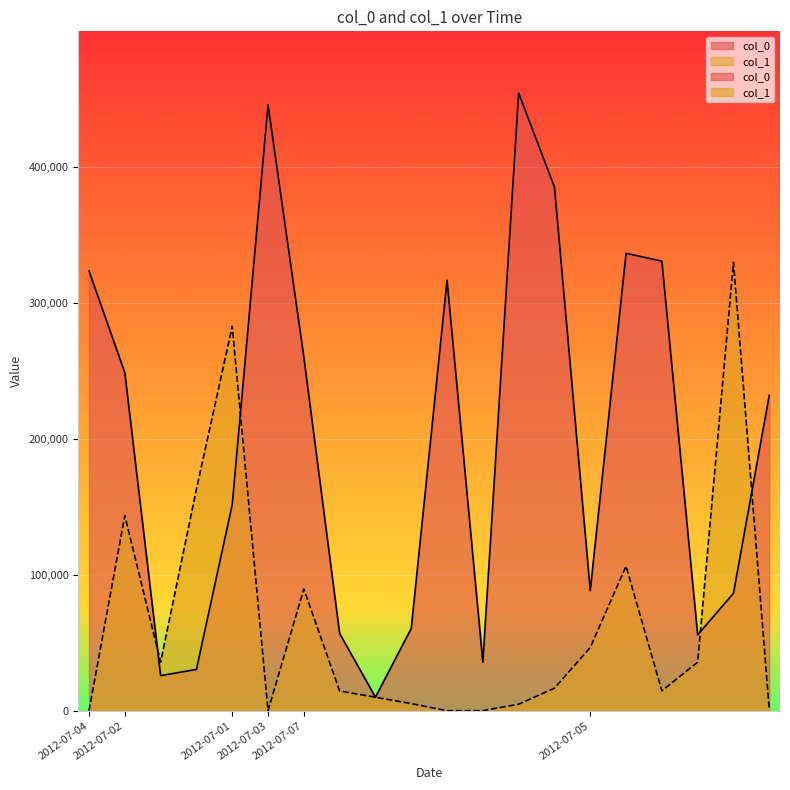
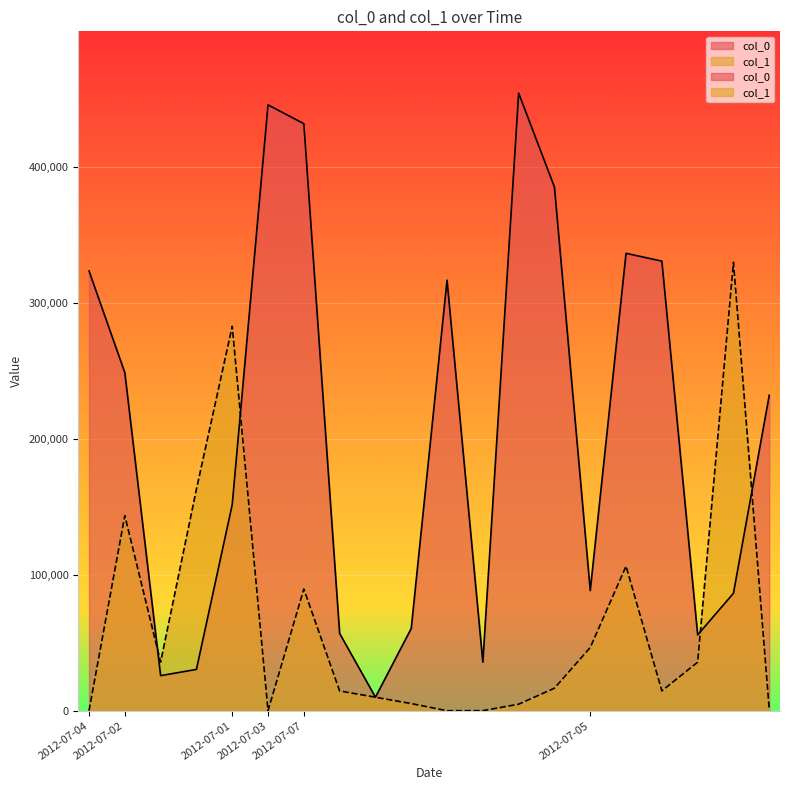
  {
    "col_0": {
      "2012-07-02": "249,000",
      "2012-07-01": "152,000",
-     "2012-07-07": "260,000"
+     "2012-07-07": "432,000"
    },
    "col_1": {
      "2012-07-02": "143,000",
      "2012-07-01": "283,000",
      "2012-07-07": "90,000"
    }
  }
